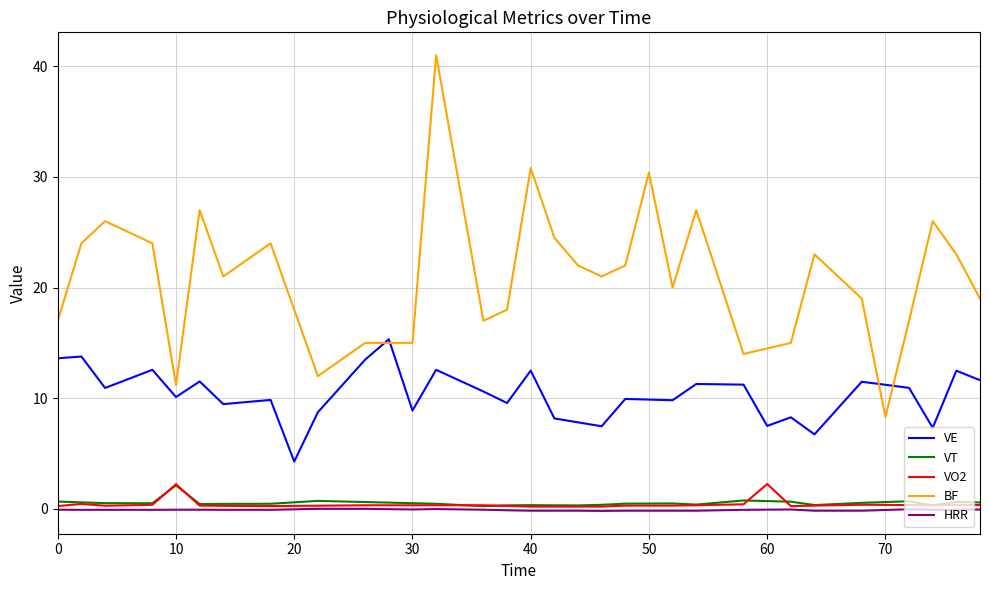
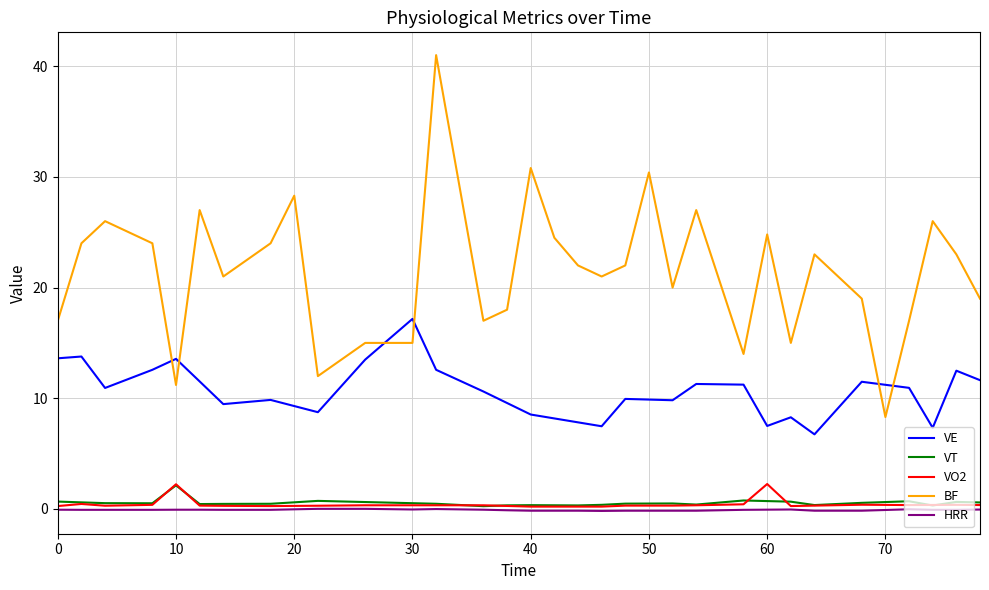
  {
    "VE": {
      "0": 13.6,
-     "10": 10.1,
-     "20": 4.3,
-     "30": 8.9,
-     "40": 12.5,
+     "10": 13.6,
+     "20": 9.3,
+     "30": 17.2,
+     "40": 8.5,
      "50": 9.9,
      "60": 7.5,
      "70": 11.2
    },
    "VT": {
      "0": 0.7,
      "20": 0.6,
      "60": 0.7,
      "70": 0.6
    },
    "VO2": {
      "0": 0.3,
      "20": 0.3,
      "60": 2.3,
      "70": 0.4
    },
    "BF": {
      "0": 17.0,
      "10": 11.2,
-     "20": 18.0,
+     "20": 28.3,
      "30": 15.0,
      "40": 30.8,
      "50": 30.4,
-     "60": 14.5,
+     "60": 24.8,
      "70": 8.3
    },
    "HRR": {
      "0": -0.1,
      "10": -0.1,
      "20": 0.0,
      "30": -0.1,
      "40": -0.2,
      "50": -0.2,
      "60": -0.1,
      "70": -0.1
    }
  }
